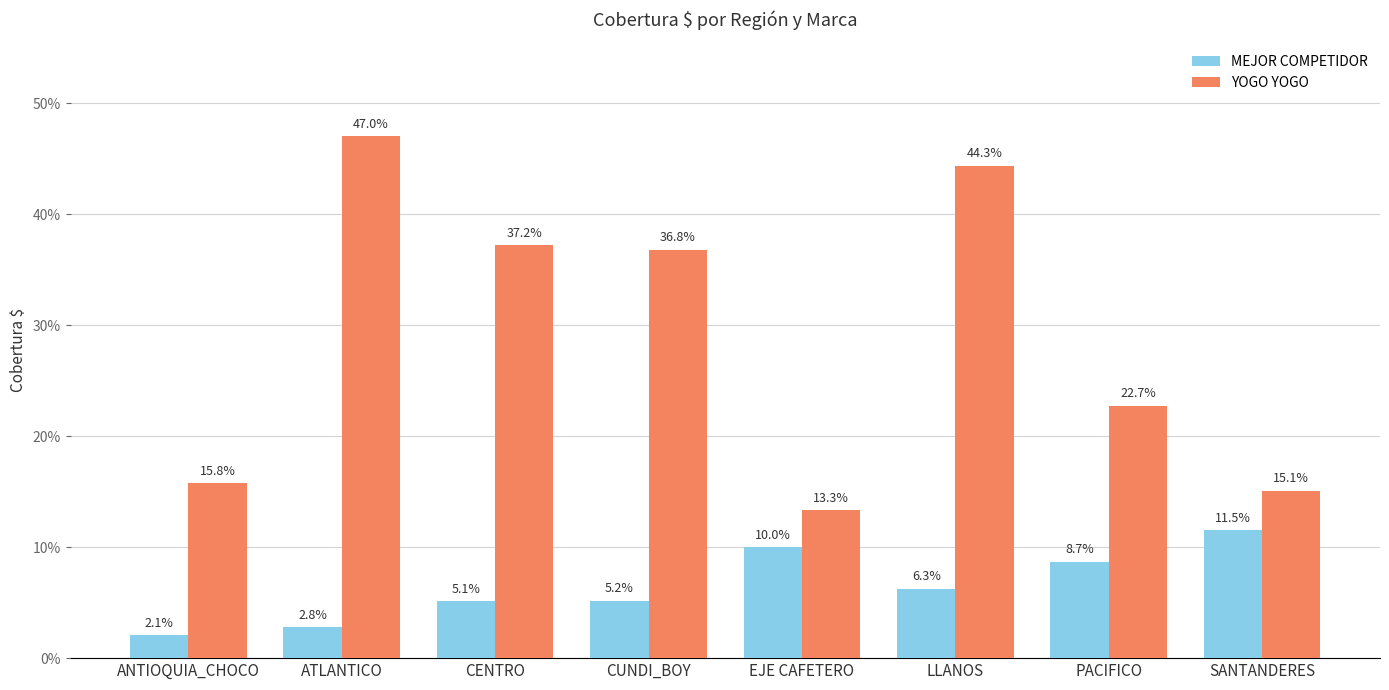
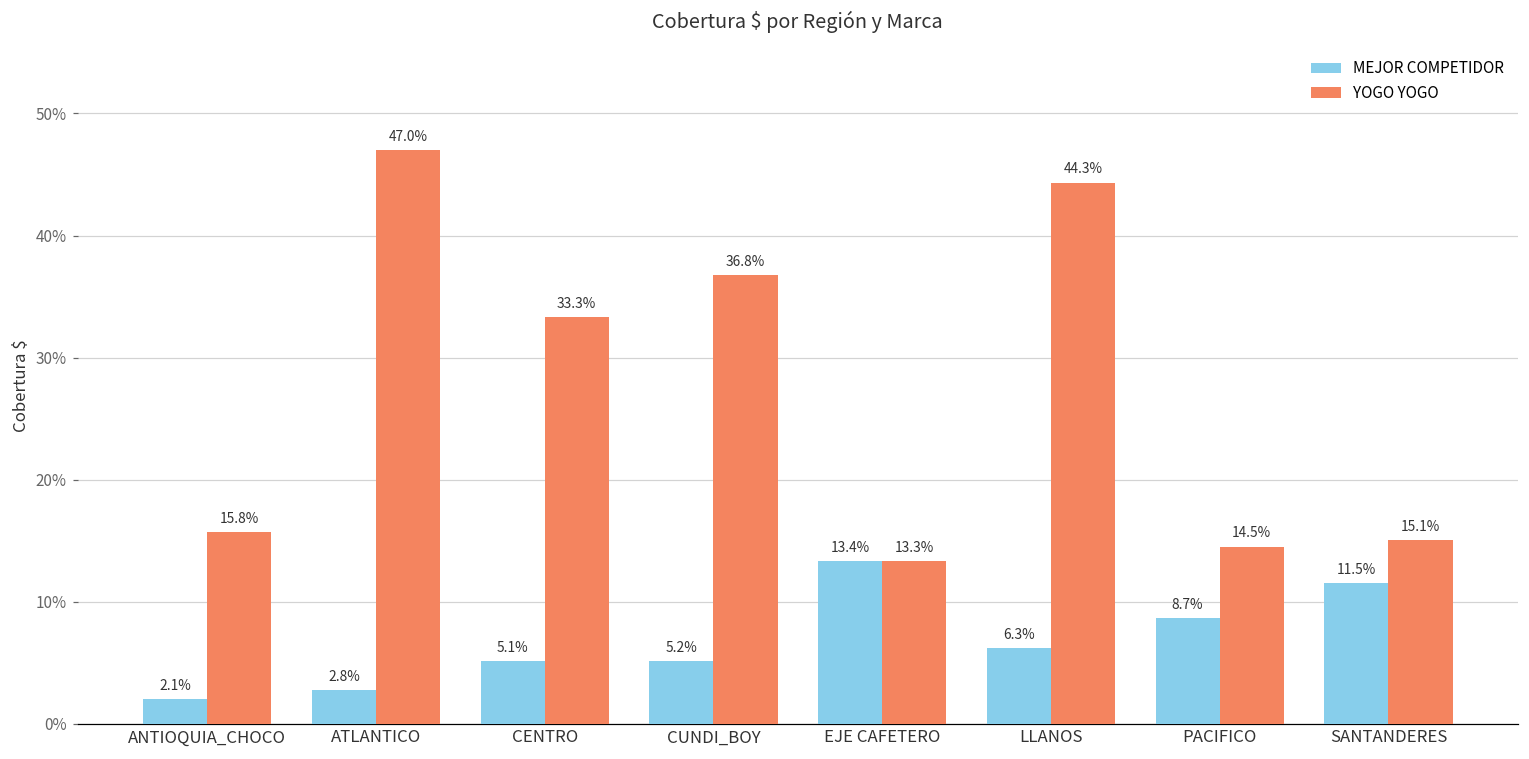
  {
    "MEJOR COMPETIDOR": {
      "ANTIOQUIA_CHOCO": "2.1%",
      "ATLANTICO": "2.8%",
      "CENTRO": "5.1%",
      "CUNDI_BOY": "5.2%",
-     "EJE CAFETERO": "10.0%",
+     "EJE CAFETERO": "13.4%",
      "LLANOS": "6.3%",
      "PACIFICO": "8.7%",
      "SANTANDERES": "11.5%"
    },
    "YOGO YOGO": {
      "ANTIOQUIA_CHOCO": "15.8%",
      "ATLANTICO": "47.0%",
-     "CENTRO": "37.2%",
+     "CENTRO": "33.3%",
      "CUNDI_BOY": "36.8%",
      "EJE CAFETERO": "13.3%",
      "LLANOS": "44.3%",
-     "PACIFICO": "22.7%",
+     "PACIFICO": "14.5%",
      "SANTANDERES": "15.1%"
    }
  }
